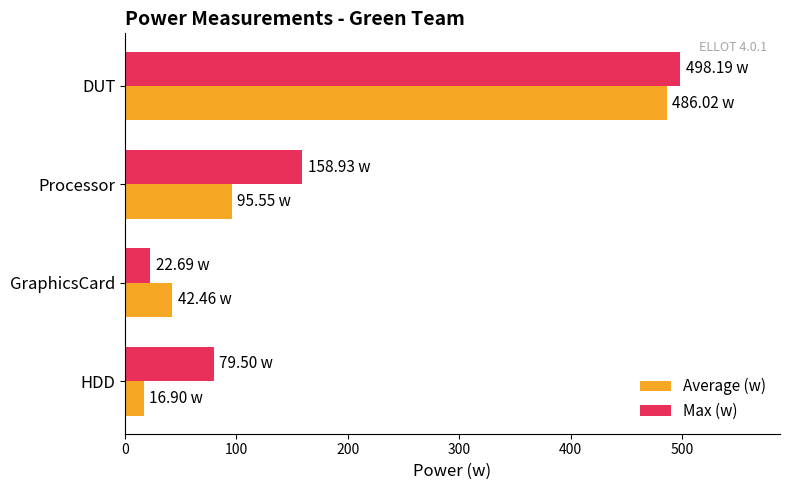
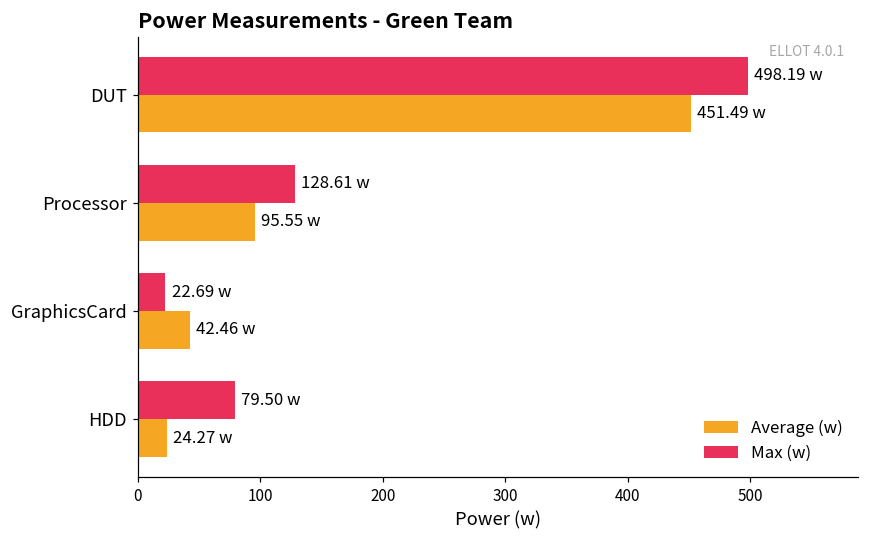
  {
    "Average (w)": {
-     "DUT": 486.02,
+     "DUT": 451.49,
      "Processor": 95.55,
      "GraphicsCard": 42.46,
-     "HDD": 16.90
+     "HDD": 24.27
    },
    "Max (w)": {
      "DUT": 498.19,
-     "Processor": 158.93,
+     "Processor": 128.61,
      "GraphicsCard": 22.69,
      "HDD": 79.50
    }
  }
